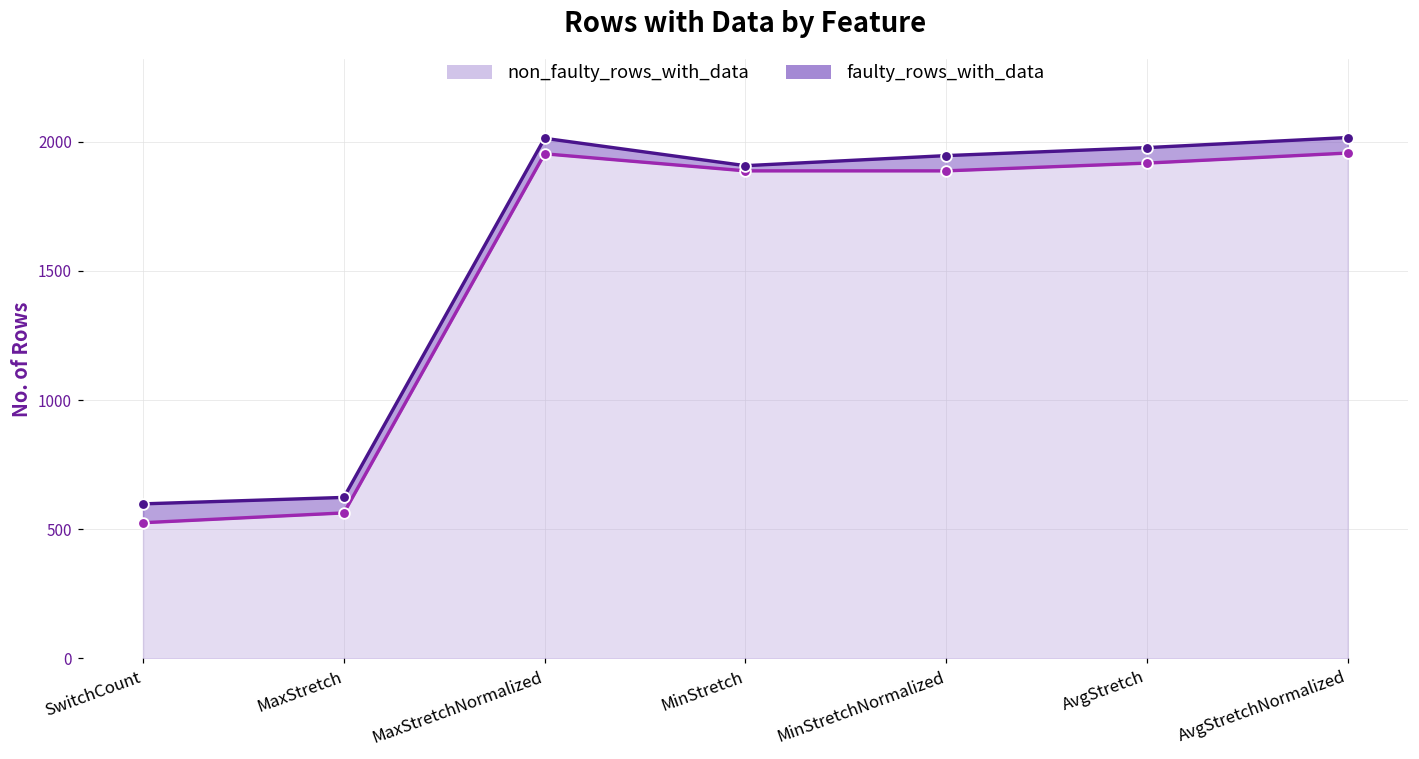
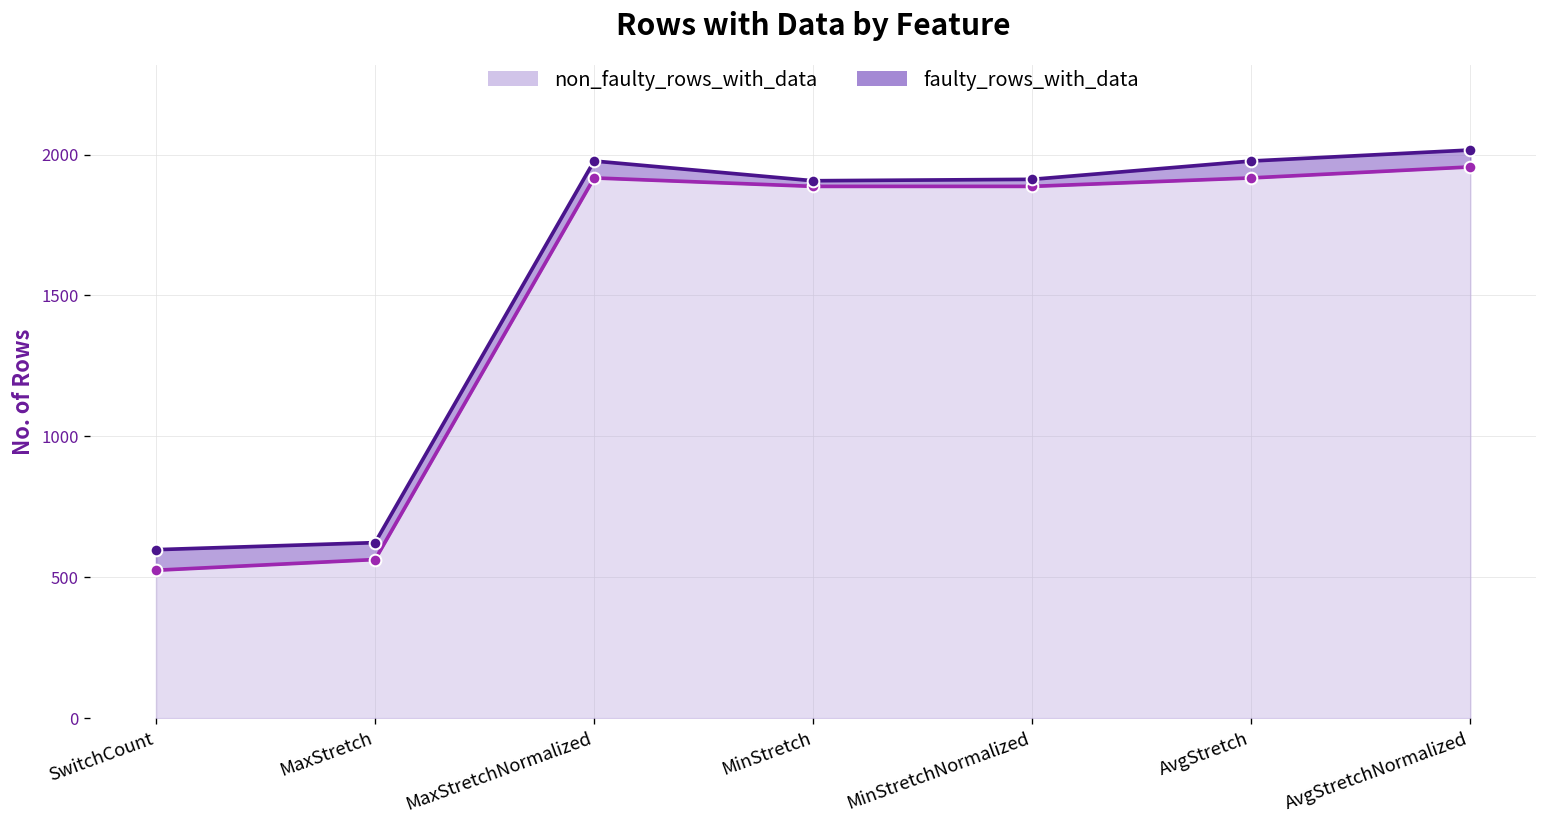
  {
    "non_faulty_rows_with_data": {
      "SwitchCount": 530,
      "MaxStretch": 560,
-     "MaxStretchNormalized": 1950,
+     "MaxStretchNormalized": 1920,
      "MinStretch": 1890,
      "MinStretchNormalized": 1890,
      "AvgStretch": 1920,
      "AvgStretchNormalized": 1960
    },
    "faulty_rows_with_data": {
      "SwitchCount": 70,
      "MaxStretch": 60,
      "MaxStretchNormalized": 60,
      "MinStretch": 20,
-     "MinStretchNormalized": 60,
+     "MinStretchNormalized": 30,
      "AvgStretch": 60,
      "AvgStretchNormalized": 60
    }
  }
